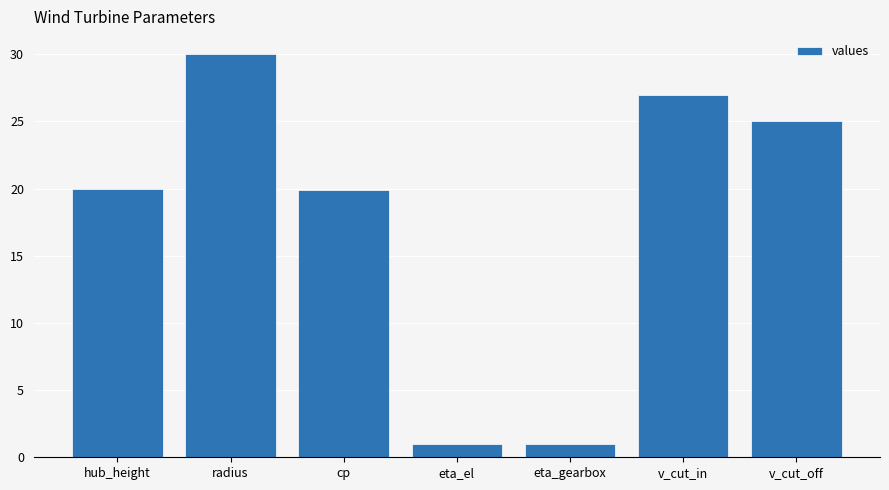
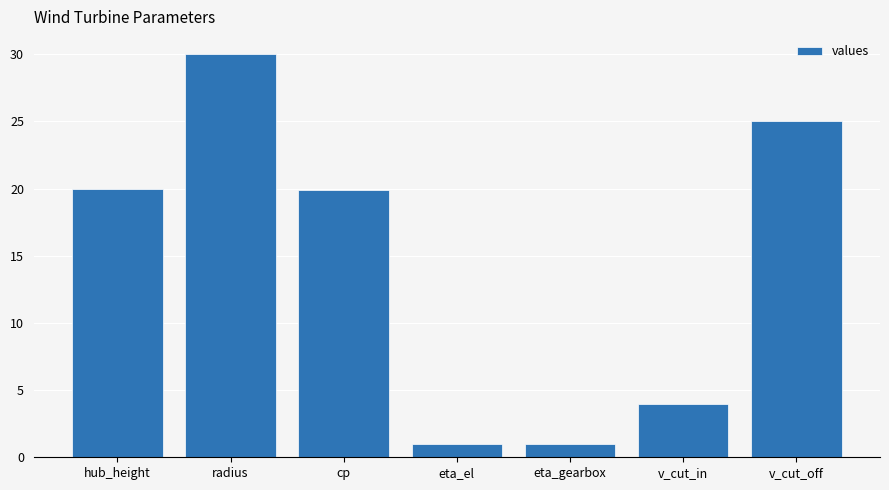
  {
    "hub_height": 20,
    "radius": 30,
    "cp": 20,
    "eta_el": 1,
    "eta_gearbox": 1,
-   "v_cut_in": 27,
+   "v_cut_in": 4,
    "v_cut_off": 25
  }
